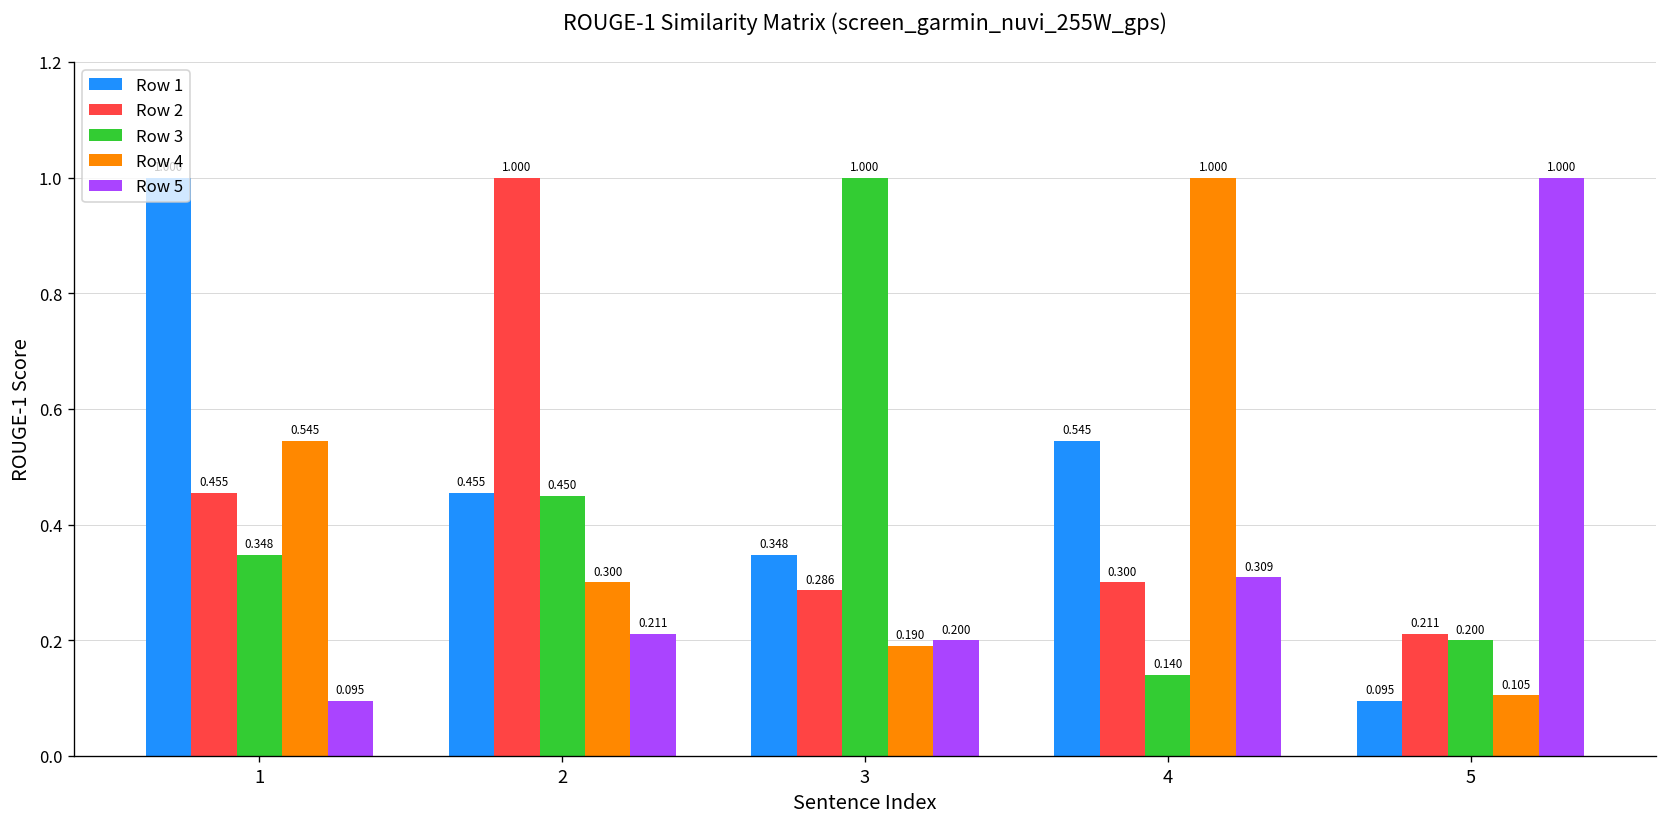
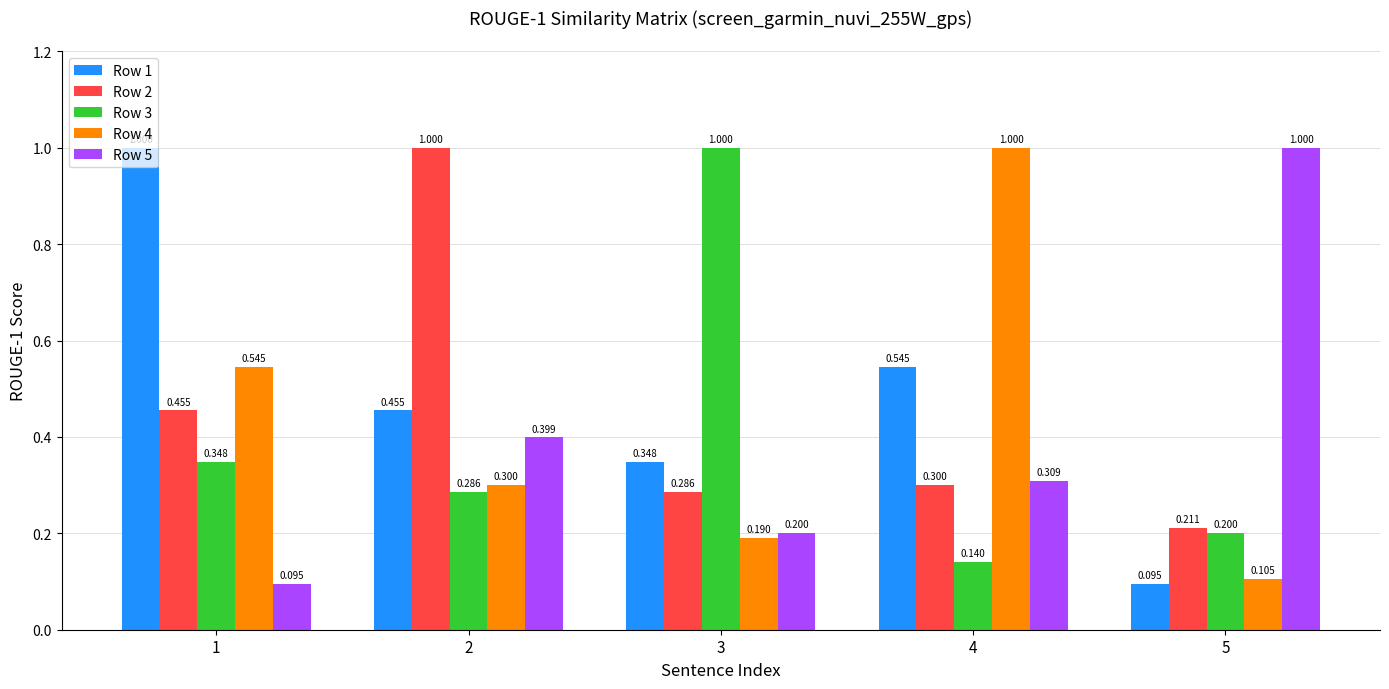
  {
    "Row 1": {
      "2": 0.455,
      "3": 0.348,
      "4": 0.545,
      "5": 0.095
    },
    "Row 2": {
      "1": 0.455,
      "2": 1.000,
      "3": 0.286,
      "4": 0.300,
      "5": 0.211
    },
    "Row 3": {
      "1": 0.348,
-     "2": 0.450,
+     "2": 0.286,
      "3": 1.000,
      "4": 0.140,
      "5": 0.200
    },
    "Row 4": {
      "1": 0.545,
      "2": 0.300,
      "3": 0.190,
      "4": 1.000,
      "5": 0.105
    },
    "Row 5": {
      "1": 0.095,
-     "2": 0.211,
+     "2": 0.399,
      "3": 0.200,
      "4": 0.309,
      "5": 1.000
    }
  }
